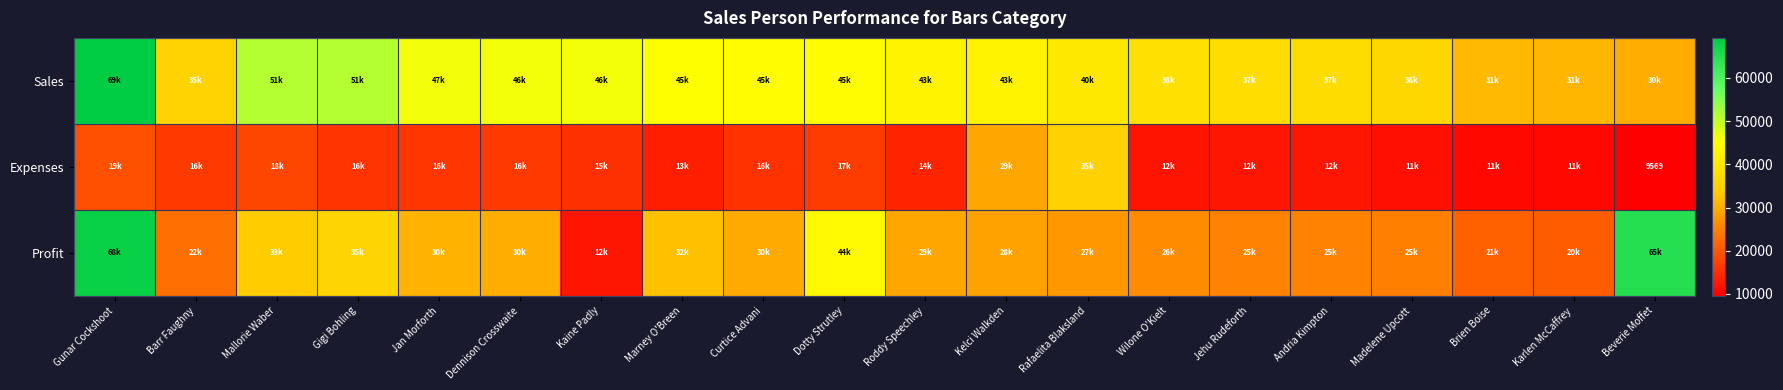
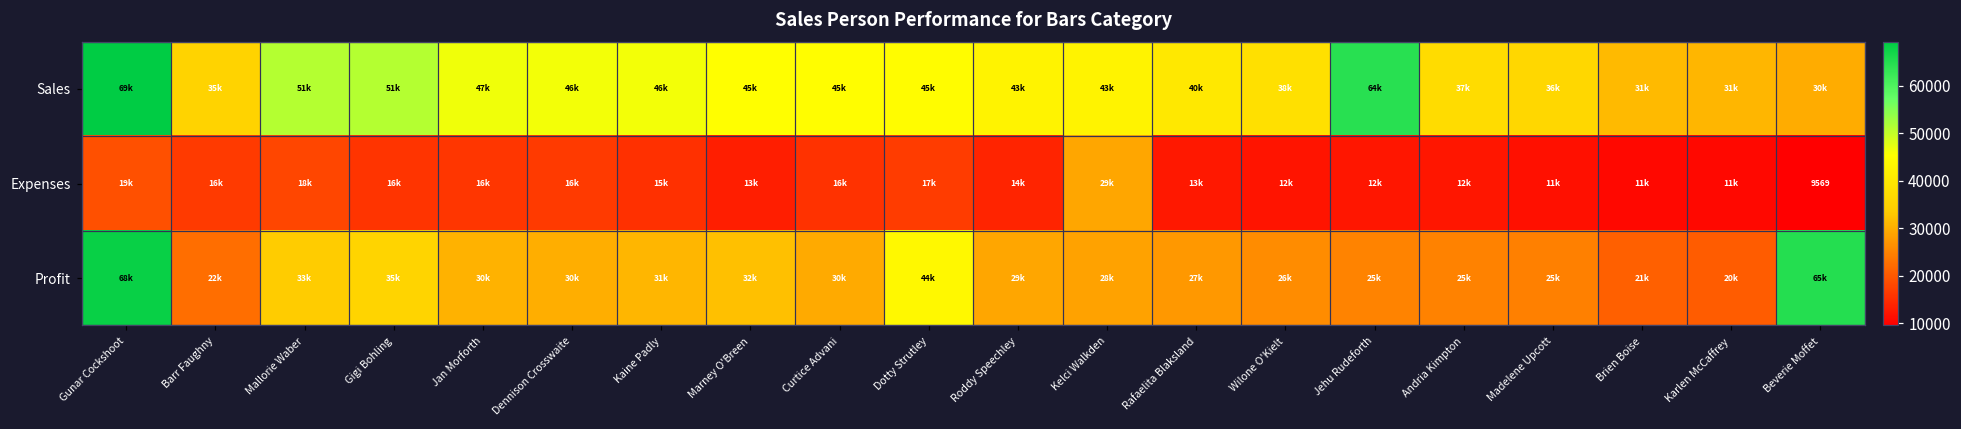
  {
    "Sales": {
      "Gunar Cockshoot": "69k",
      "Barr Faughny": "35k",
      "Mallorie Waber": "51k",
      "Gigi Bohling": "51k",
      "Jan Morforth": "47k",
      "Dennison Crosswaite": "46k",
      "Kaine Padly": "46k",
      "Marney O'Breen": "45k",
      "Curtice Advani": "45k",
      "Dotty Strutley": "45k",
      "Roddy Speechley": "43k",
      "Kelci Walkden": "43k",
      "Rafaelita Blaksland": "40k",
      "Wilone O'Kielt": "38k",
-     "Jehu Rudeforth": "37k",
+     "Jehu Rudeforth": "64k",
      "Andria Kimpton": "37k",
      "Madelene Upcott": "36k",
      "Brien Boise": "31k",
      "Karlen McCaffrey": "31k",
      "Beverie Moffet": "30k"
    },
    "Expenses": {
      "Gunar Cockshoot": "19k",
      "Barr Faughny": "16k",
      "Mallorie Waber": "18k",
      "Gigi Bohling": "16k",
      "Jan Morforth": "16k",
      "Dennison Crosswaite": "16k",
      "Kaine Padly": "15k",
      "Marney O'Breen": "13k",
      "Curtice Advani": "16k",
      "Dotty Strutley": "17k",
      "Roddy Speechley": "14k",
      "Kelci Walkden": "29k",
-     "Rafaelita Blaksland": "35k",
+     "Rafaelita Blaksland": "13k",
      "Wilone O'Kielt": "12k",
      "Jehu Rudeforth": "12k",
      "Andria Kimpton": "12k",
      "Madelene Upcott": "11k",
      "Brien Boise": "11k",
      "Karlen McCaffrey": "11k",
      "Beverie Moffet": "9569"
    },
    "Profit": {
      "Gunar Cockshoot": "68k",
      "Barr Faughny": "22k",
      "Mallorie Waber": "33k",
      "Gigi Bohling": "35k",
      "Jan Morforth": "30k",
      "Dennison Crosswaite": "30k",
-     "Kaine Padly": "12k",
+     "Kaine Padly": "31k",
      "Marney O'Breen": "32k",
      "Curtice Advani": "30k",
      "Dotty Strutley": "44k",
      "Roddy Speechley": "29k",
      "Kelci Walkden": "28k",
      "Rafaelita Blaksland": "27k",
      "Wilone O'Kielt": "26k",
      "Jehu Rudeforth": "25k",
      "Andria Kimpton": "25k",
      "Madelene Upcott": "25k",
      "Brien Boise": "21k",
      "Karlen McCaffrey": "20k",
      "Beverie Moffet": "65k"
    }
  }
